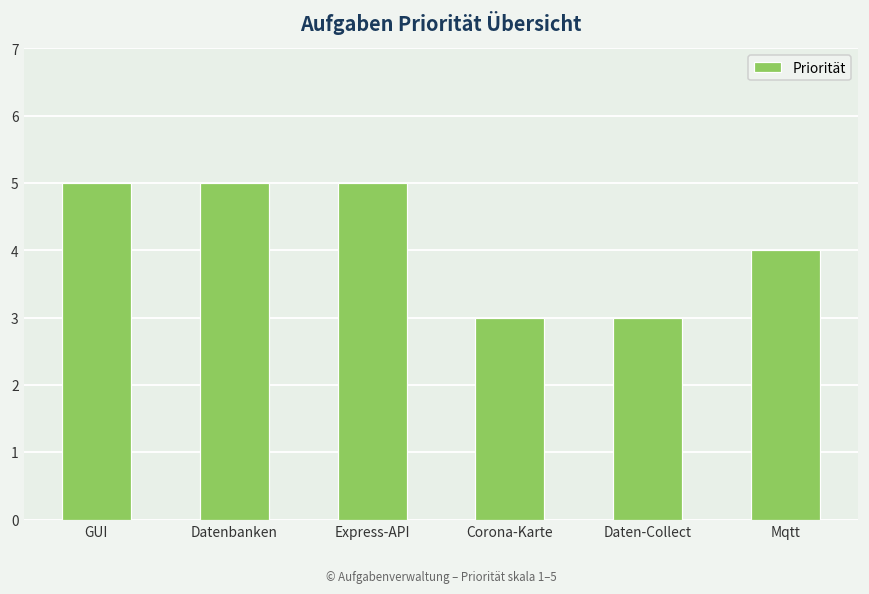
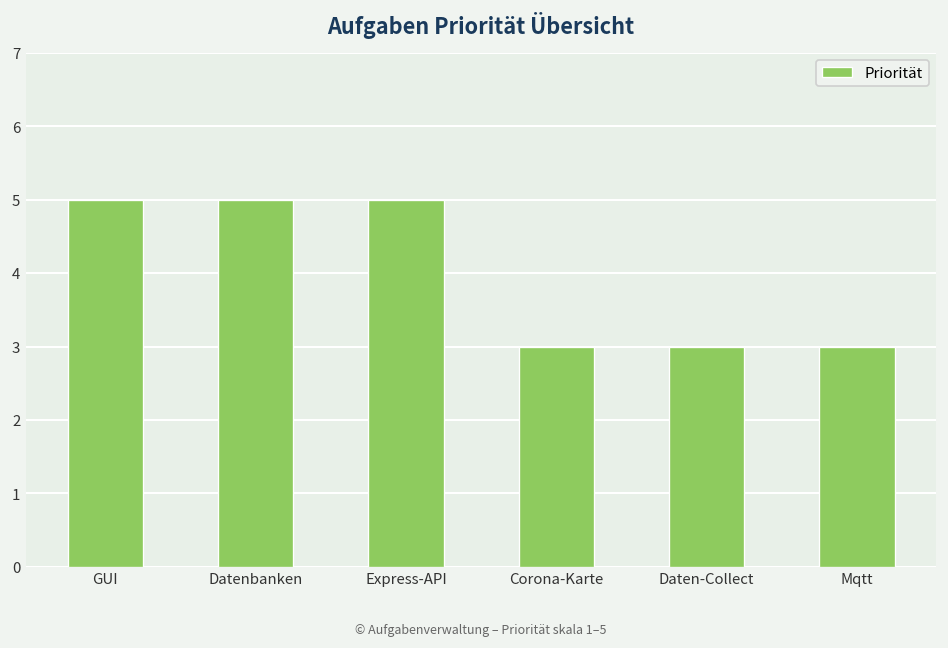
  {
    "GUI": 5,
    "Datenbanken": 5,
    "Express-API": 5,
    "Corona-Karte": 3,
    "Daten-Collect": 3,
-   "Mqtt": 4
+   "Mqtt": 3
  }
